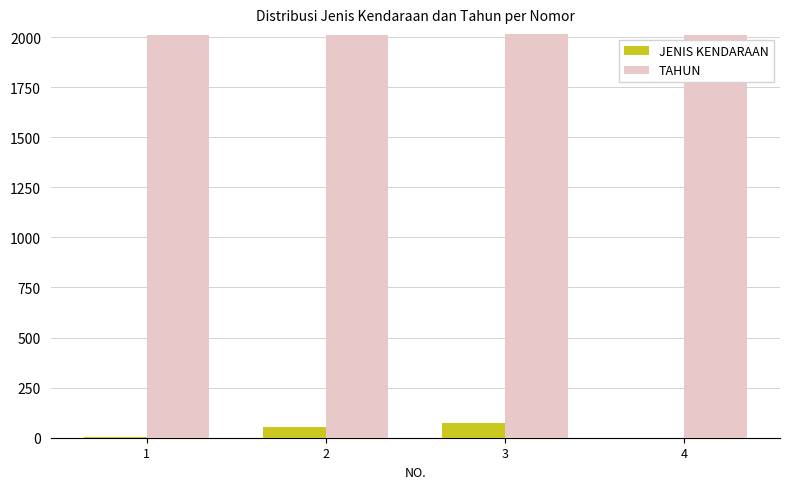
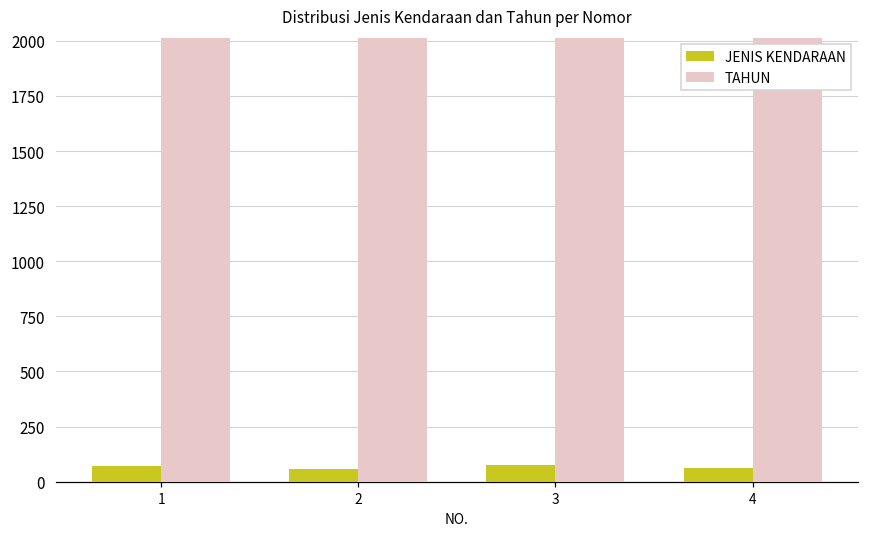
  {
    "JENIS KENDARAAN": {
-     "1": 0,
+     "1": 70,
      "2": 60,
      "3": 70,
-     "4": 0
+     "4": 60
    },
    "TAHUN": {
      "1": 2010,
      "2": 2010,
      "3": 2010,
      "4": 2010
    }
  }
